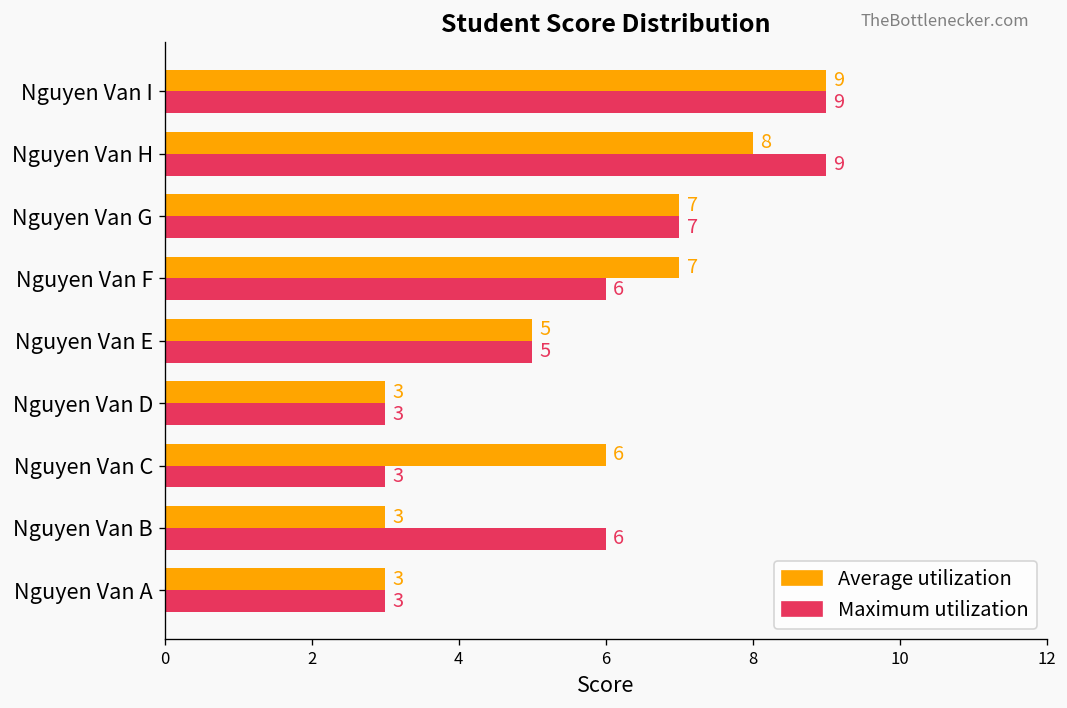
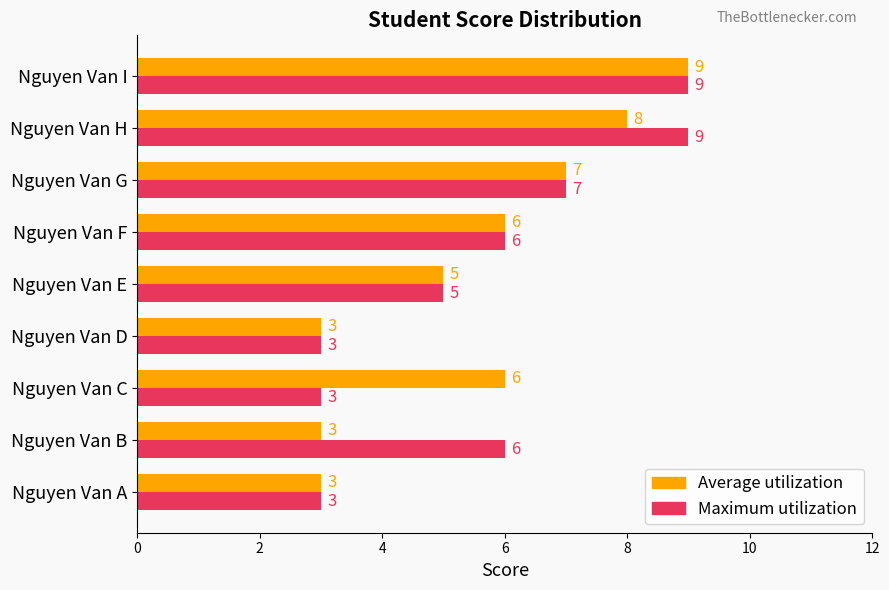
  {
    "Average utilization": {
      "Nguyen Van I": 9,
      "Nguyen Van H": 8,
      "Nguyen Van G": 7,
-     "Nguyen Van F": 7,
+     "Nguyen Van F": 6,
      "Nguyen Van E": 5,
      "Nguyen Van D": 3,
      "Nguyen Van C": 6,
      "Nguyen Van B": 3,
      "Nguyen Van A": 3
    },
    "Maximum utilization": {
      "Nguyen Van I": 9,
      "Nguyen Van H": 9,
      "Nguyen Van G": 7,
      "Nguyen Van F": 6,
      "Nguyen Van E": 5,
      "Nguyen Van D": 3,
      "Nguyen Van C": 3,
      "Nguyen Van B": 6,
      "Nguyen Van A": 3
    }
  }
